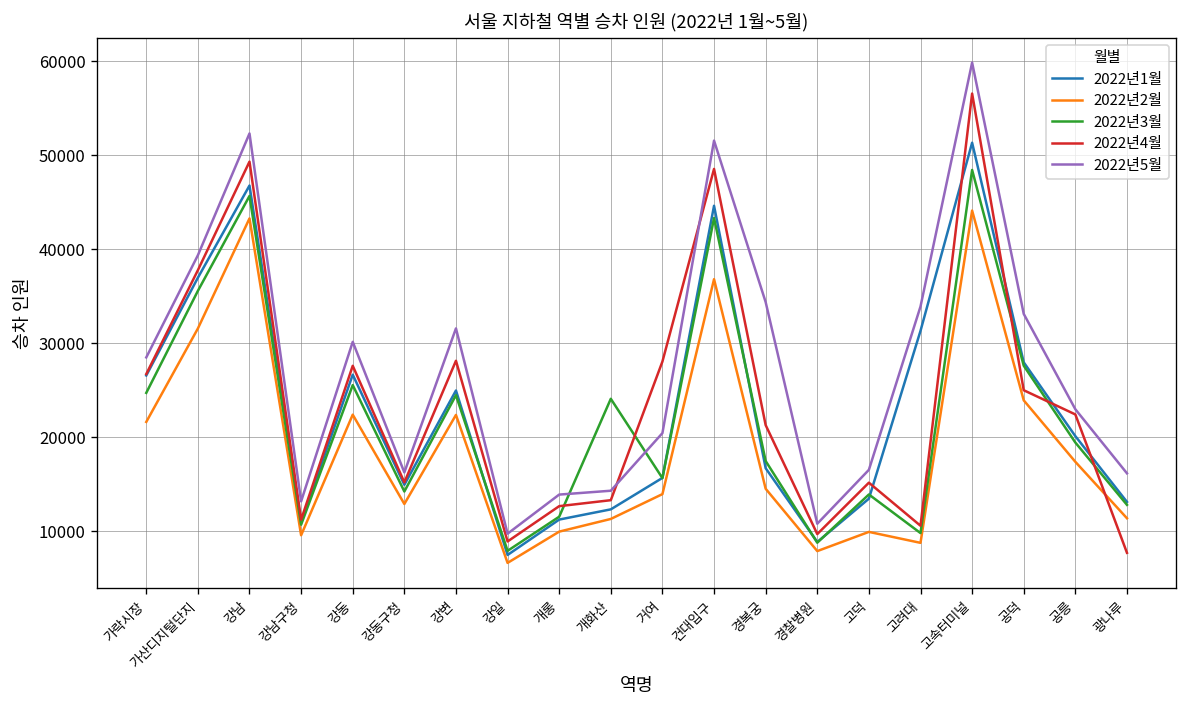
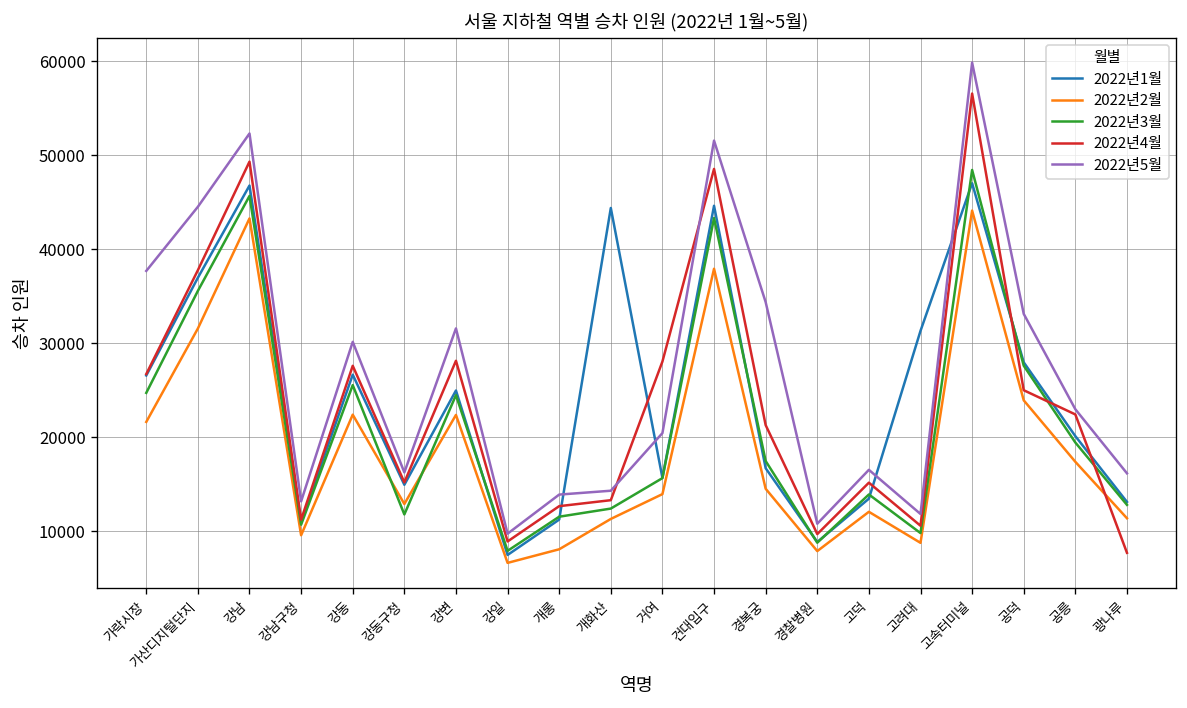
  {
    "2022년1월": {
      "가산디지털단지": 37000,
      "강남": 47000,
      "강동": 27000,
      "강변": 25000,
      "강일": 8000,
-     "개화산": 12000,
+     "개화산": 44000,
      "건대입구": 45000,
      "경복궁": 17000,
      "고덕": 13000,
      "고려대": 31000,
-     "고속터미널": 51000,
+     "고속터미널": 47000,
      "공덕": 28000,
      "공릉": 20000
    },
    "2022년2월": {
      "가락시장": 22000,
      "가산디지털단지": 32000,
      "강남": 43000,
      "강남구청": 10000,
      "강동": 22000,
      "강동구청": 13000,
      "강변": 22000,
      "강일": 7000,
-     "개롱": 10000,
+     "개롱": 8000,
      "개화산": 11000,
      "거여": 14000,
-     "건대입구": 37000,
+     "건대입구": 38000,
      "경복궁": 15000,
      "경찰병원": 8000,
-     "고덕": 10000,
+     "고덕": 12000,
      "고려대": 9000,
      "고속터미널": 44000,
      "공덕": 24000,
      "공릉": 17000,
      "광나루": 11000
    },
    "2022년3월": {
      "가락시장": 25000,
      "가산디지털단지": 36000,
      "강남": 46000,
      "강동": 26000,
-     "강동구청": 14000,
+     "강동구청": 12000,
      "강변": 24000,
      "강일": 8000,
-     "개화산": 24000,
+     "개화산": 12000,
      "건대입구": 43000,
      "경복궁": 17000,
      "고덕": 14000,
      "고려대": 10000,
      "고속터미널": 48000,
      "공덕": 28000,
      "공릉": 19000
    },
    "2022년4월": {
      "가산디지털단지": 38000,
      "강남": 49000,
      "강동": 28000,
      "강변": 28000,
      "강일": 9000,
      "개롱": 13000,
      "개화산": 13000,
      "거여": 28000,
      "건대입구": 49000,
      "경복궁": 21000,
      "경찰병원": 10000,
      "고덕": 15000,
      "고려대": 11000,
      "고속터미널": 57000,
      "공덕": 25000,
      "공릉": 22000,
      "광나루": 8000
    },
    "2022년5월": {
-     "가락시장": 29000,
-     "가산디지털단지": 39000,
+     "가락시장": 38000,
+     "가산디지털단지": 45000,
      "강남": 52000,
      "강남구청": 13000,
      "강동": 30000,
      "강동구청": 16000,
      "강변": 32000,
      "강일": 10000,
      "개롱": 14000,
      "개화산": 14000,
      "거여": 20000,
      "건대입구": 52000,
      "경복궁": 34000,
      "경찰병원": 11000,
      "고덕": 17000,
-     "고려대": 34000,
+     "고려대": 12000,
      "고속터미널": 60000,
      "공덕": 33000,
      "공릉": 23000,
      "광나루": 16000
    }
  }
